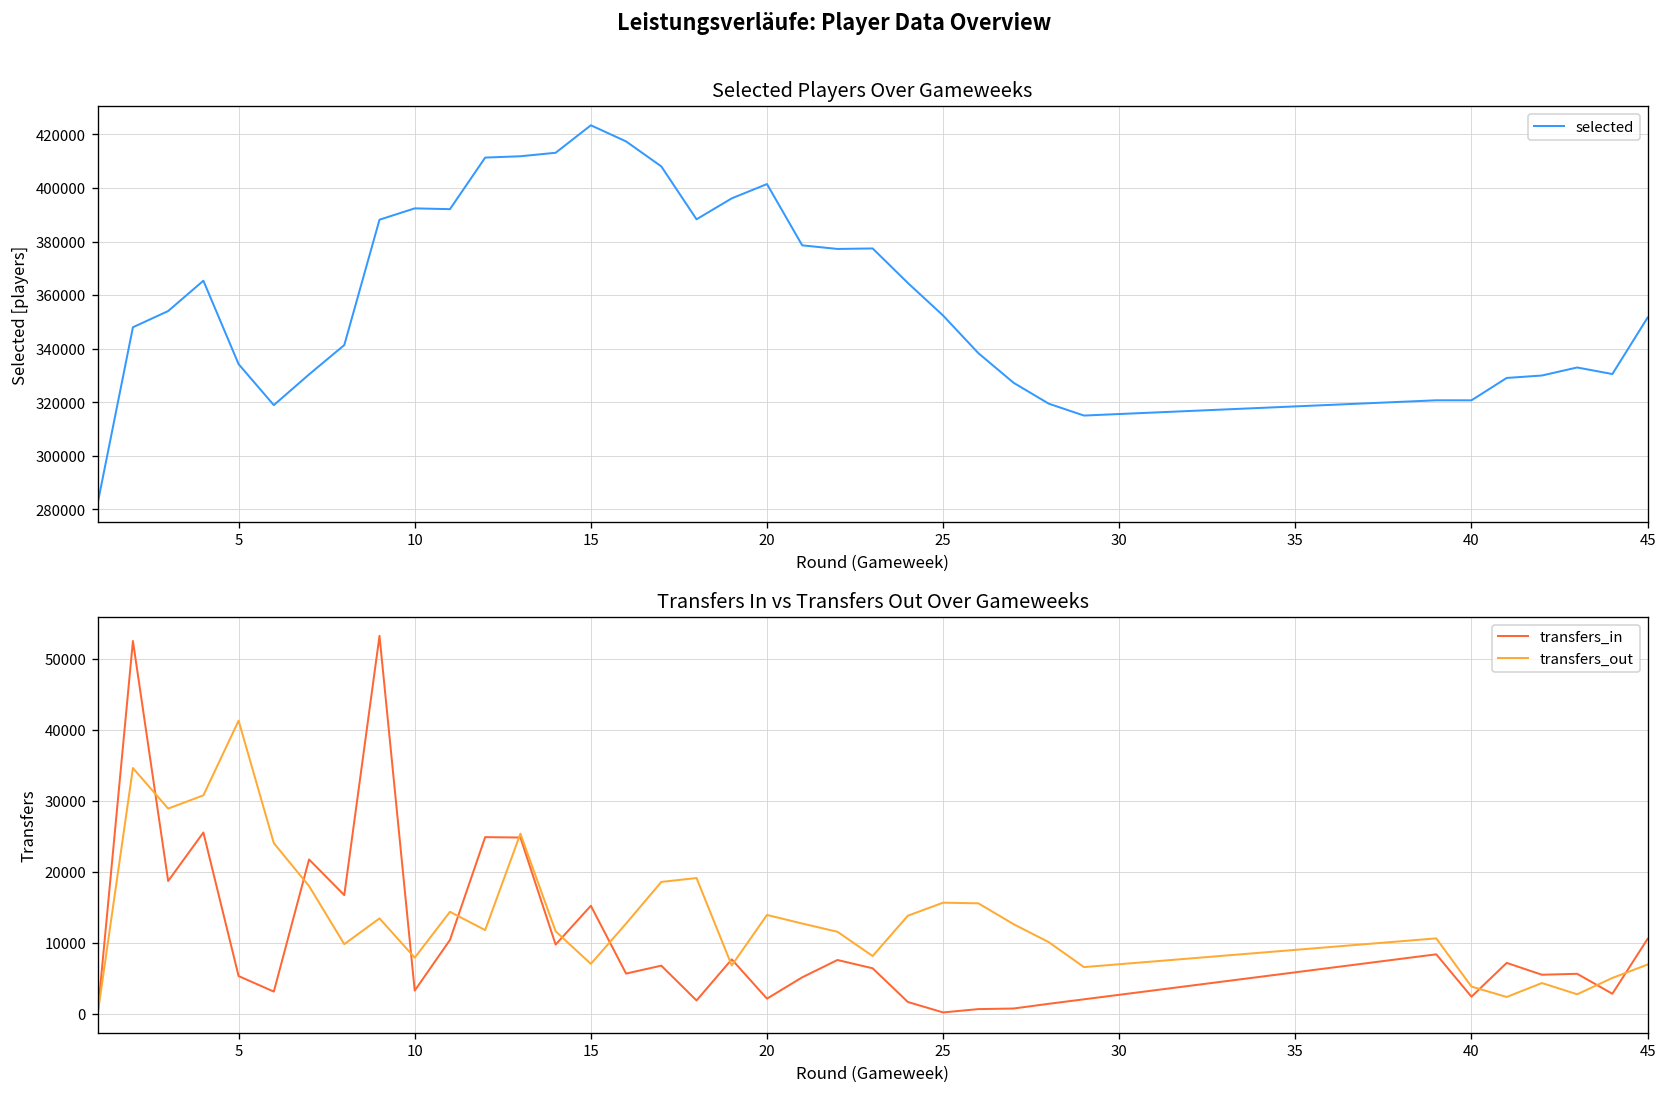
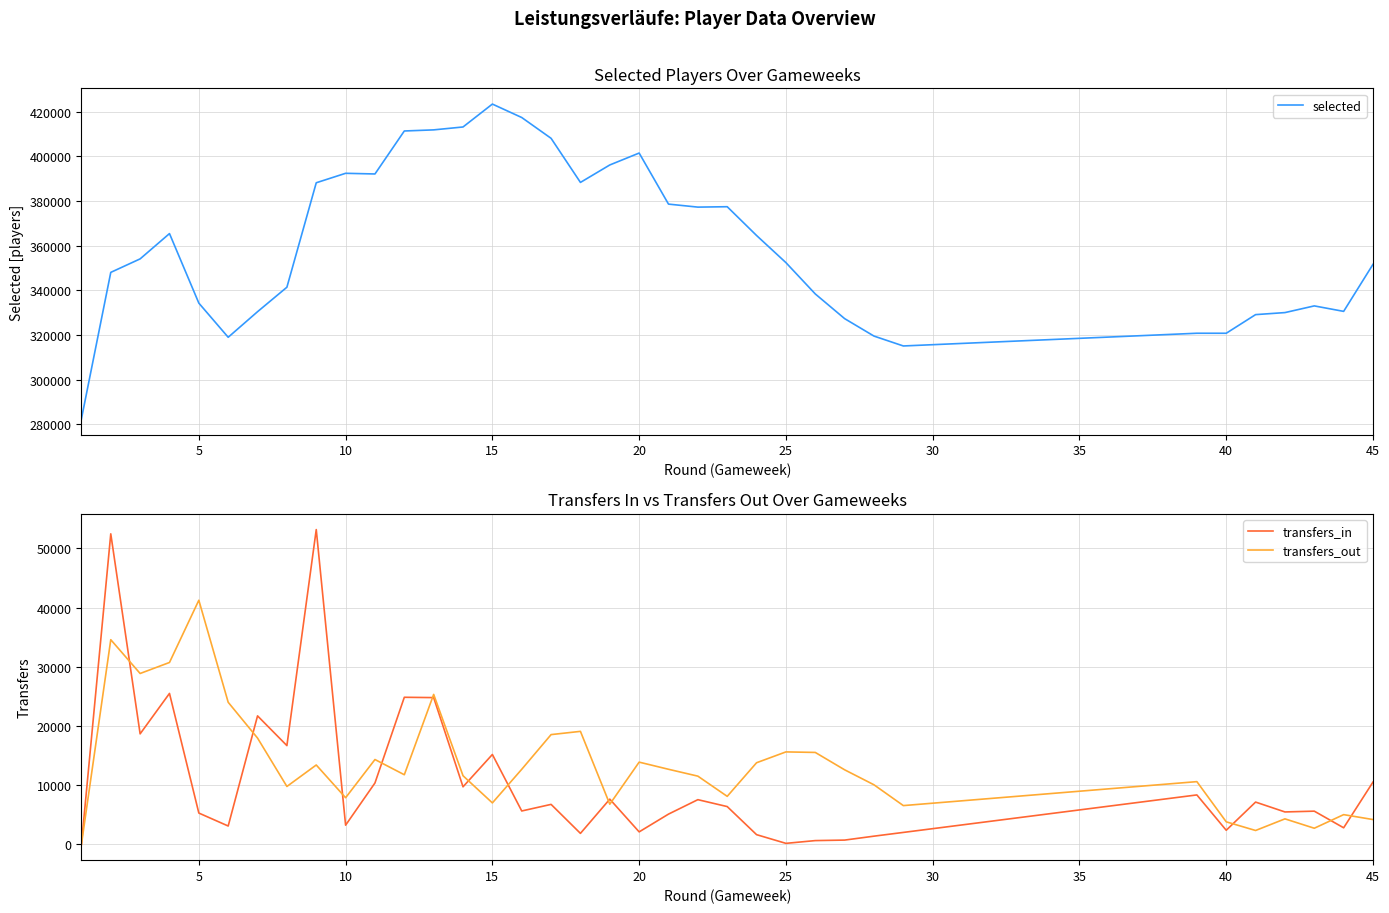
  {
    "Selected Players Over Gameweeks": {
      "5": 334000,
      "10": 392000,
      "15": 423000,
      "20": 401000,
      "25": 352000,
      "40": 321000,
      "45": 352000
    },
    "Transfers In vs Transfers Out Over Gameweeks": {
      "transfers_in": {
        "5": 5000,
        "10": 3000,
        "15": 15000,
        "20": 2000,
        "25": 0,
        "40": 2000,
        "45": 11000
      },
      "transfers_out": {
        "5": 41000,
        "10": 8000,
        "15": 7000,
        "20": 14000,
        "25": 16000,
        "40": 4000,
-       "45": 7000
+       "45": 4000
      }
    }
  }
